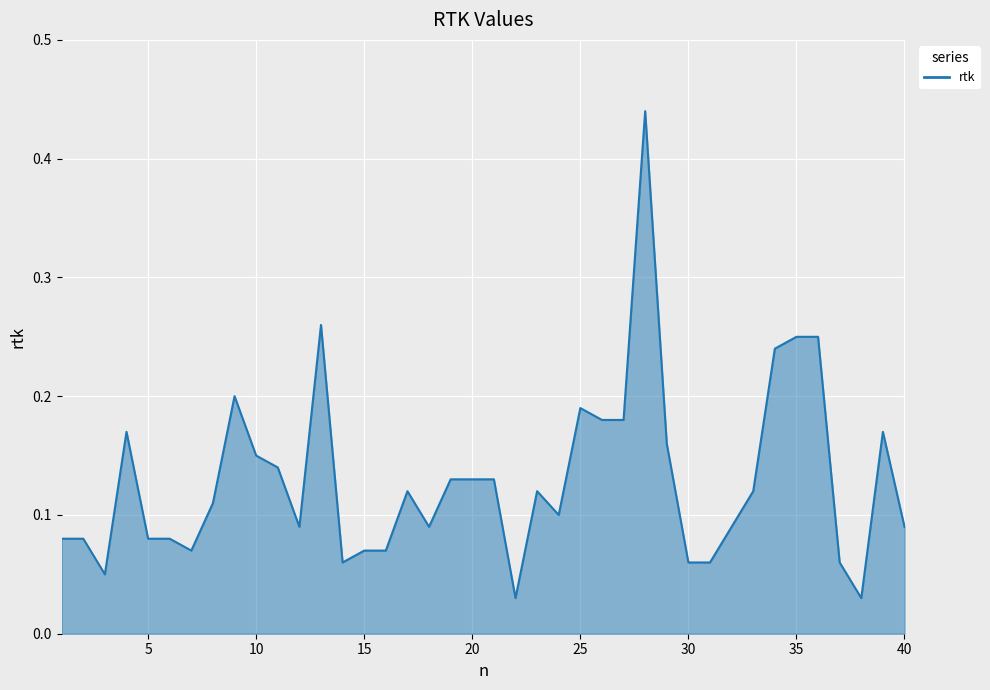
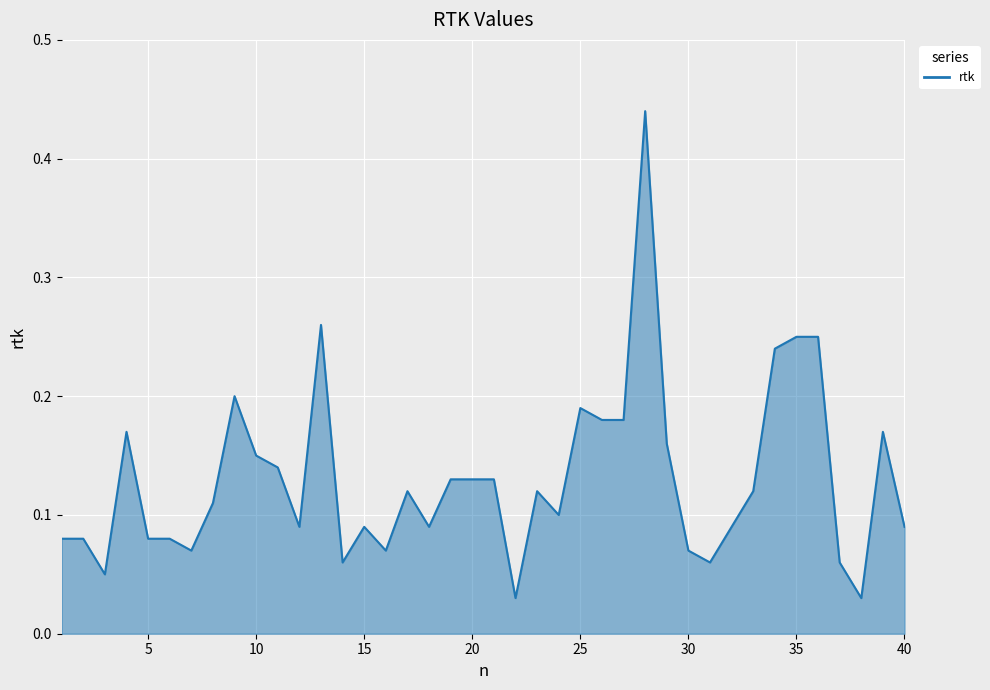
  {
    "5": 0.08,
    "10": 0.15,
-   "15": 0.07,
+   "15": 0.09,
    "20": 0.13,
    "25": 0.19,
-   "30": 0.06,
+   "30": 0.07,
    "35": 0.25,
    "40": 0.09
  }
